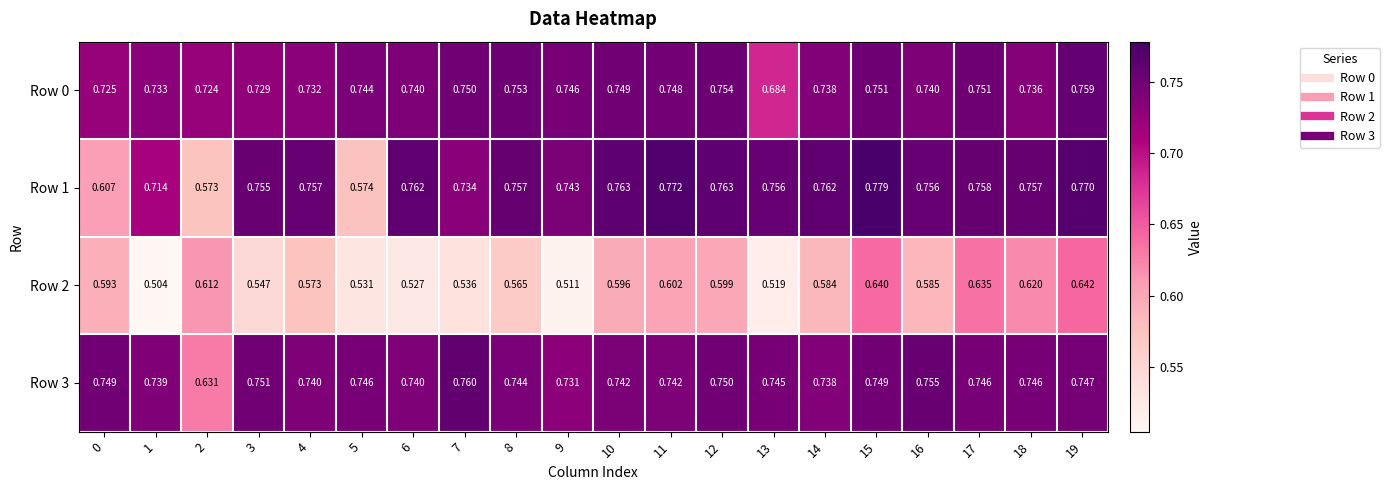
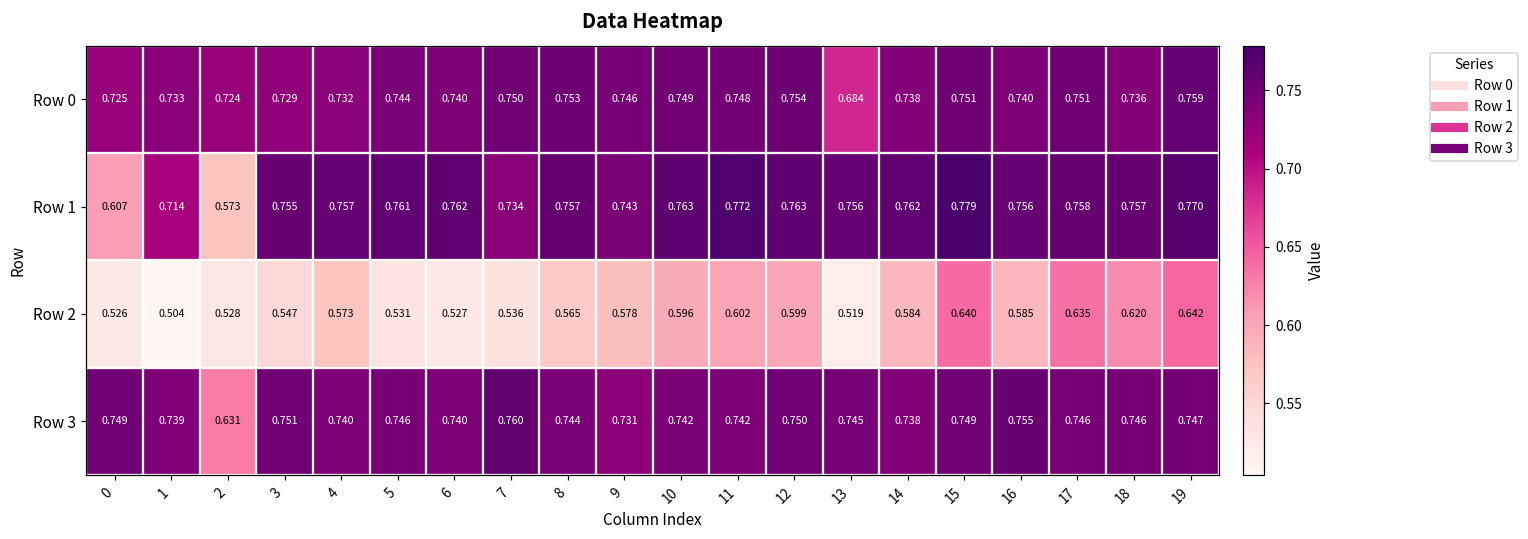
  {
    "Row 0": {
      "0": 0.725,
      "1": 0.733,
      "2": 0.724,
      "3": 0.729,
      "4": 0.732,
      "5": 0.744,
      "6": 0.740,
      "7": 0.750,
      "8": 0.753,
      "9": 0.746,
      "10": 0.749,
      "11": 0.748,
      "12": 0.754,
      "13": 0.684,
      "14": 0.738,
      "15": 0.751,
      "16": 0.740,
      "17": 0.751,
      "18": 0.736,
      "19": 0.759
    },
    "Row 1": {
      "0": 0.607,
      "1": 0.714,
      "2": 0.573,
      "3": 0.755,
      "4": 0.757,
-     "5": 0.574,
+     "5": 0.761,
      "6": 0.762,
      "7": 0.734,
      "8": 0.757,
      "9": 0.743,
      "10": 0.763,
      "11": 0.772,
      "12": 0.763,
      "13": 0.756,
      "14": 0.762,
      "15": 0.779,
      "16": 0.756,
      "17": 0.758,
      "18": 0.757,
      "19": 0.770
    },
    "Row 2": {
-     "0": 0.593,
+     "0": 0.526,
      "1": 0.504,
-     "2": 0.612,
+     "2": 0.528,
      "3": 0.547,
      "4": 0.573,
      "5": 0.531,
      "6": 0.527,
      "7": 0.536,
      "8": 0.565,
-     "9": 0.511,
+     "9": 0.578,
      "10": 0.596,
      "11": 0.602,
      "12": 0.599,
      "13": 0.519,
      "14": 0.584,
      "15": 0.640,
      "16": 0.585,
      "17": 0.635,
      "18": 0.620,
      "19": 0.642
    },
    "Row 3": {
      "0": 0.749,
      "1": 0.739,
      "2": 0.631,
      "3": 0.751,
      "4": 0.740,
      "5": 0.746,
      "6": 0.740,
      "7": 0.760,
      "8": 0.744,
      "9": 0.731,
      "10": 0.742,
      "11": 0.742,
      "12": 0.750,
      "13": 0.745,
      "14": 0.738,
      "15": 0.749,
      "16": 0.755,
      "17": 0.746,
      "18": 0.746,
      "19": 0.747
    }
  }
